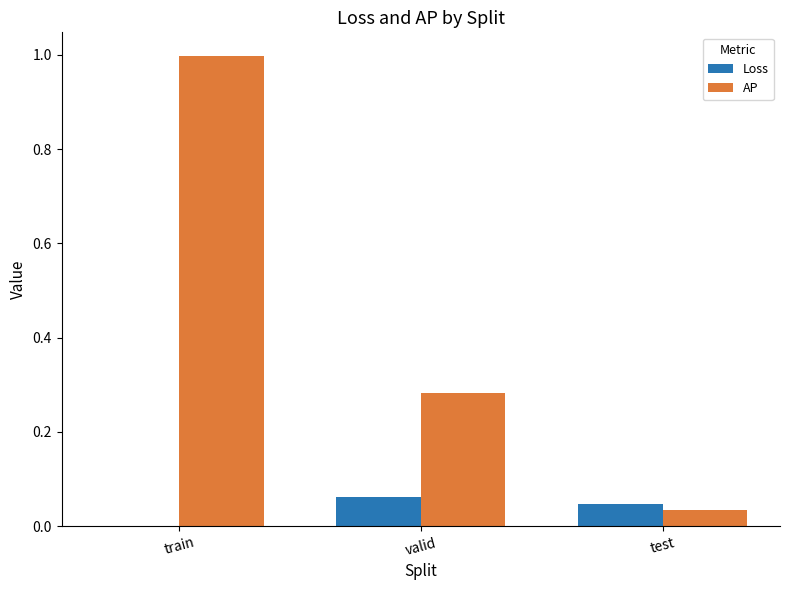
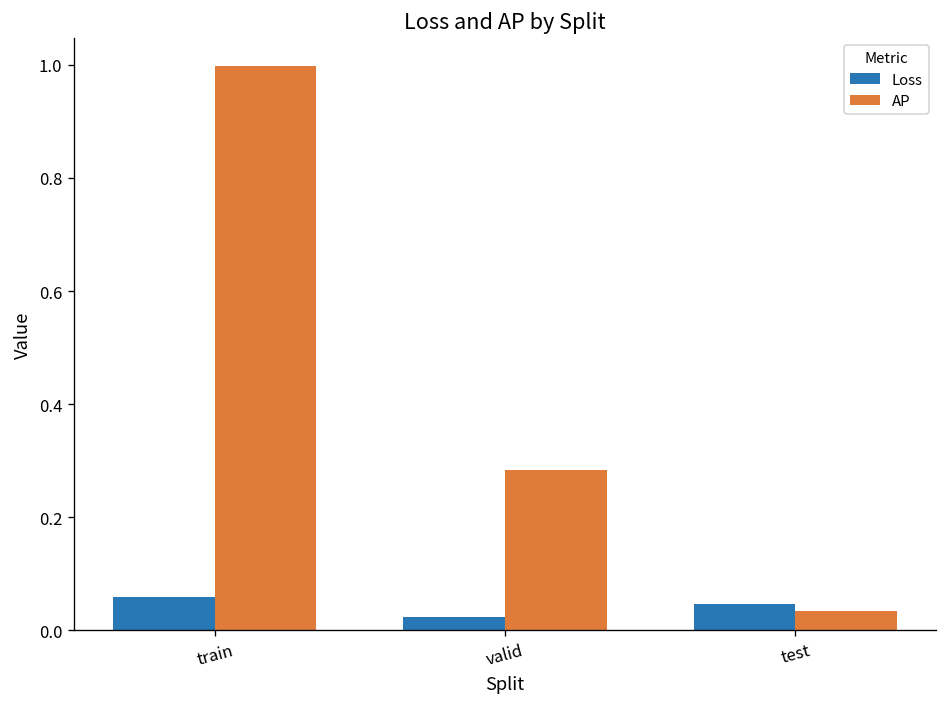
  {
    "Loss": {
-     "train": 0.00,
-     "valid": 0.06,
+     "train": 0.06,
+     "valid": 0.02,
      "test": 0.05
    },
    "AP": {
      "train": 1.00,
      "valid": 0.28,
      "test": 0.03
    }
  }
